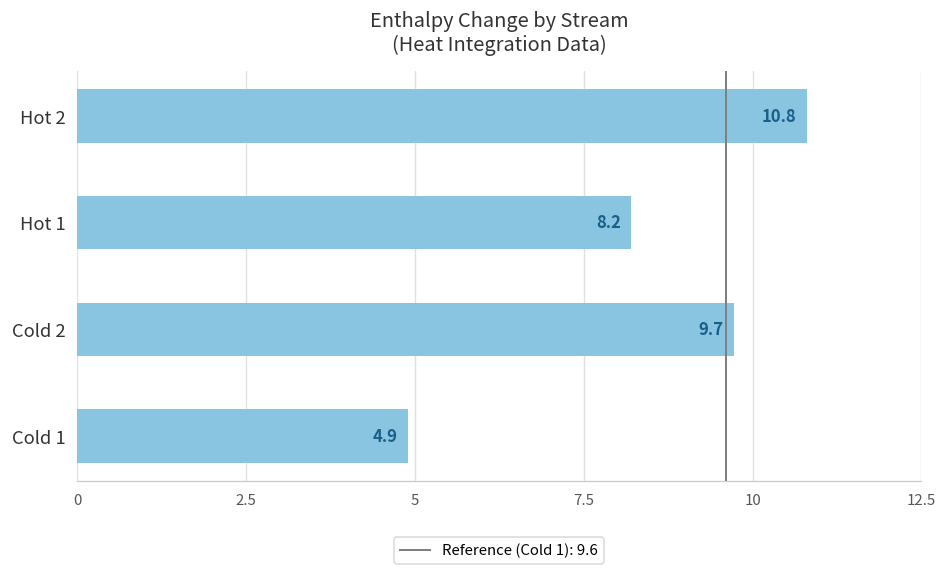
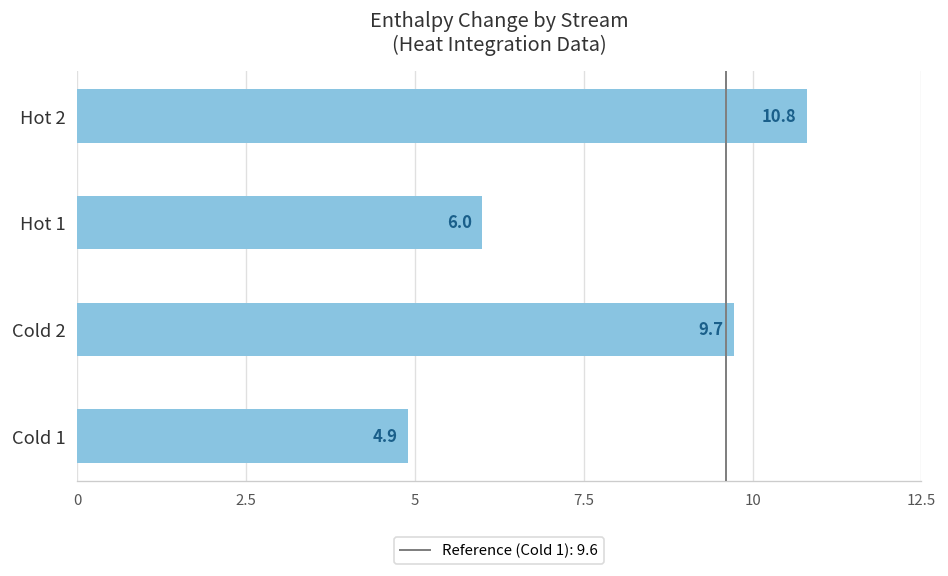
  {
    "Hot 2": 10.8,
-   "Hot 1": 8.2,
+   "Hot 1": 6.0,
    "Cold 2": 9.7,
    "Cold 1": 4.9
  }
